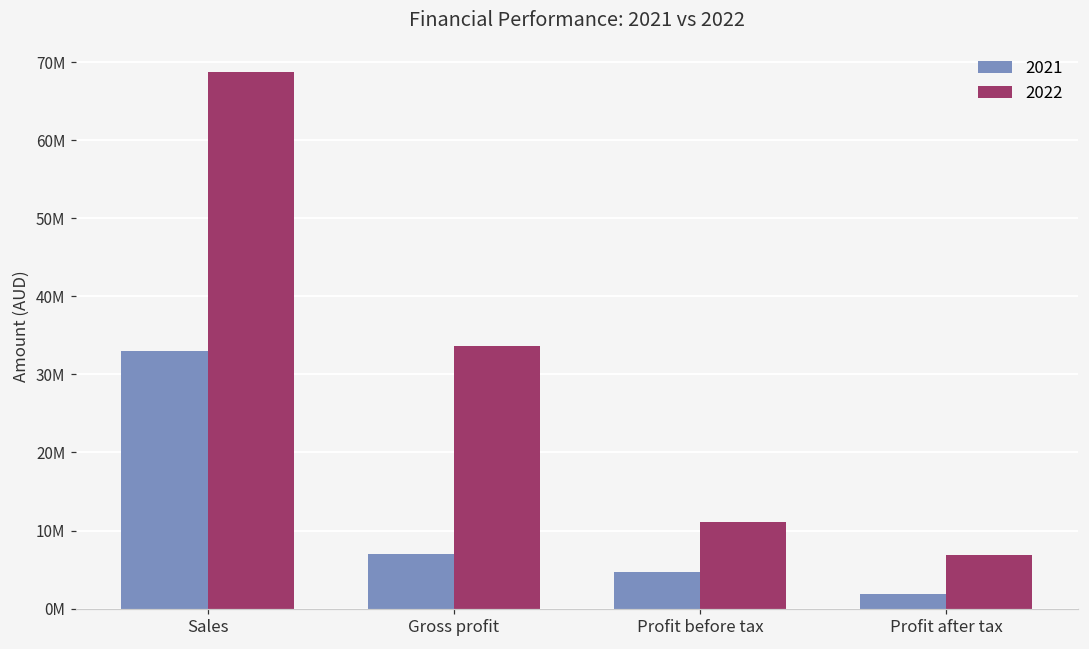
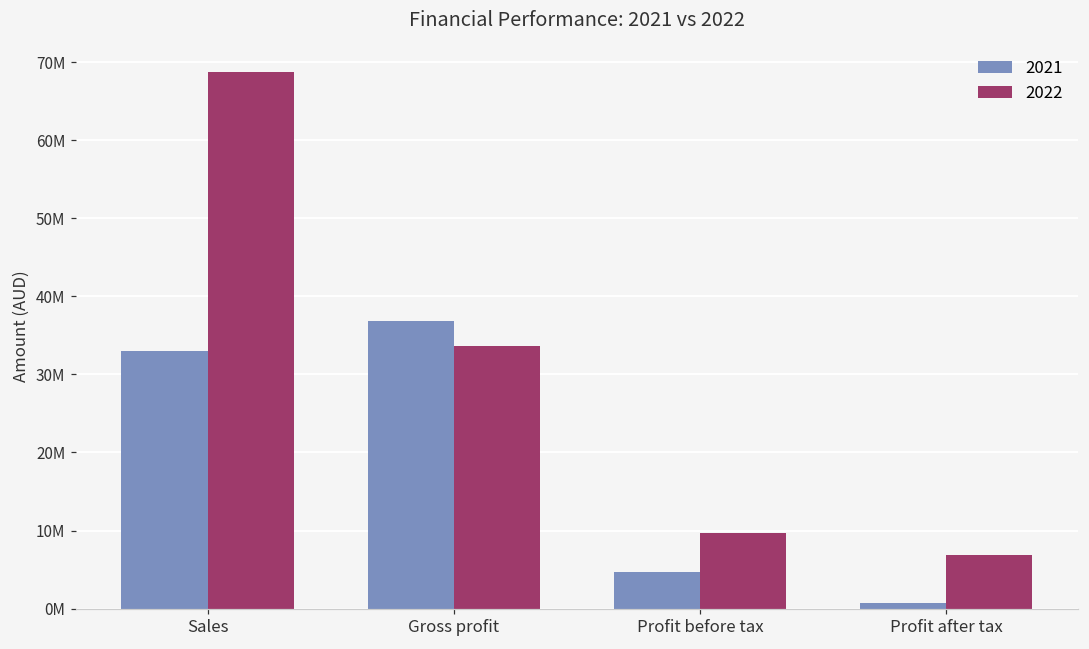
  {
    "2021": {
      "Sales": 33000000,
-     "Gross profit": 7000000,
+     "Gross profit": 37000000,
      "Profit before tax": 5000000,
-     "Profit after tax": 2000000
+     "Profit after tax": 1000000
    },
    "2022": {
      "Sales": 69000000,
      "Gross profit": 34000000,
-     "Profit before tax": 11000000,
+     "Profit before tax": 10000000,
      "Profit after tax": 7000000
    }
  }
